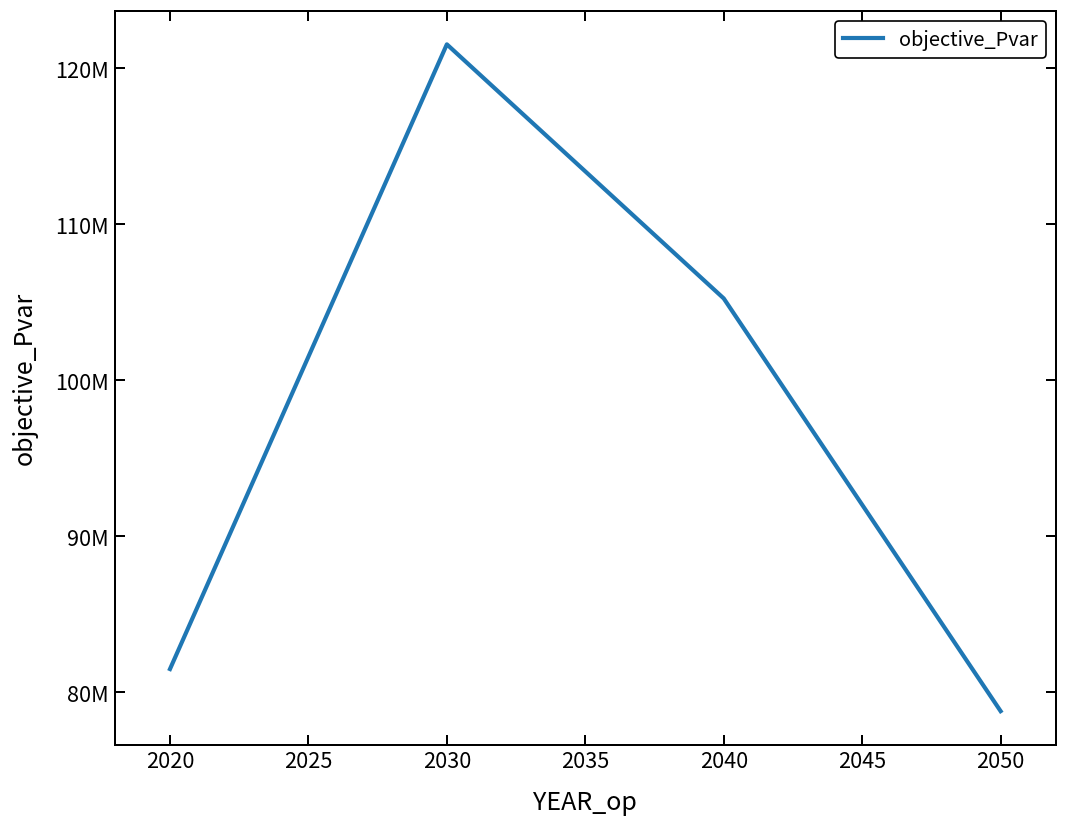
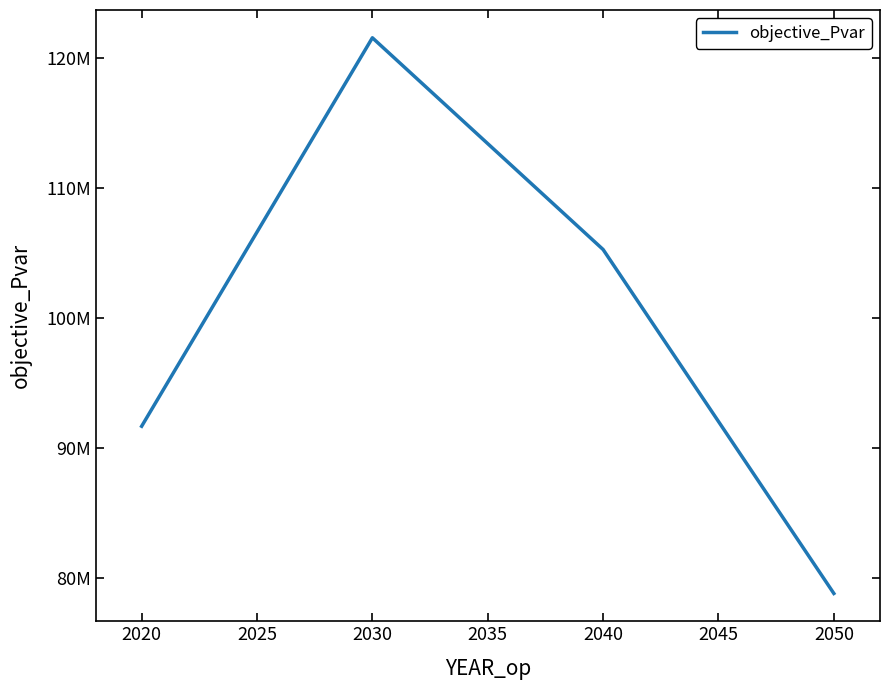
  {
-   "2020": 81500000,
+   "2020": 91700000,
    "2030": 121500000,
    "2040": 105300000,
    "2050": 78800000
  }
